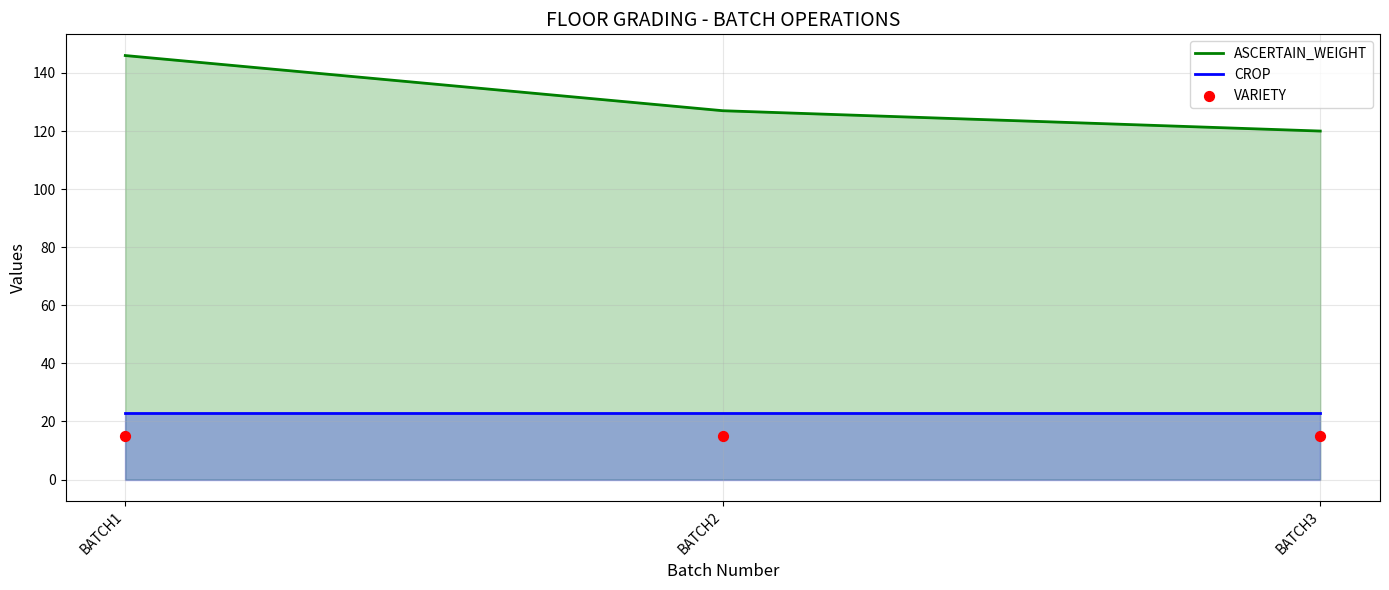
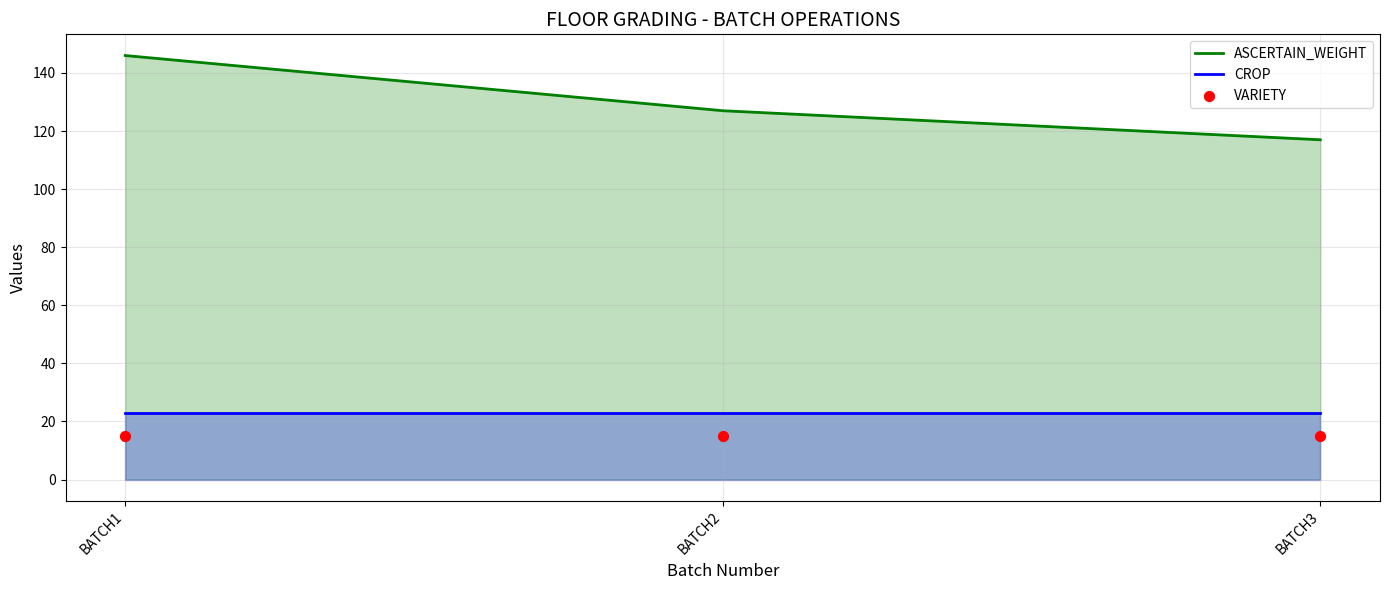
  {
    "ASCERTAIN_WEIGHT": {
      "BATCH1": 146,
      "BATCH2": 127,
-     "BATCH3": 120
+     "BATCH3": 117
    },
    "CROP": {
      "BATCH1": 23,
      "BATCH2": 23,
      "BATCH3": 23
    }
  }
